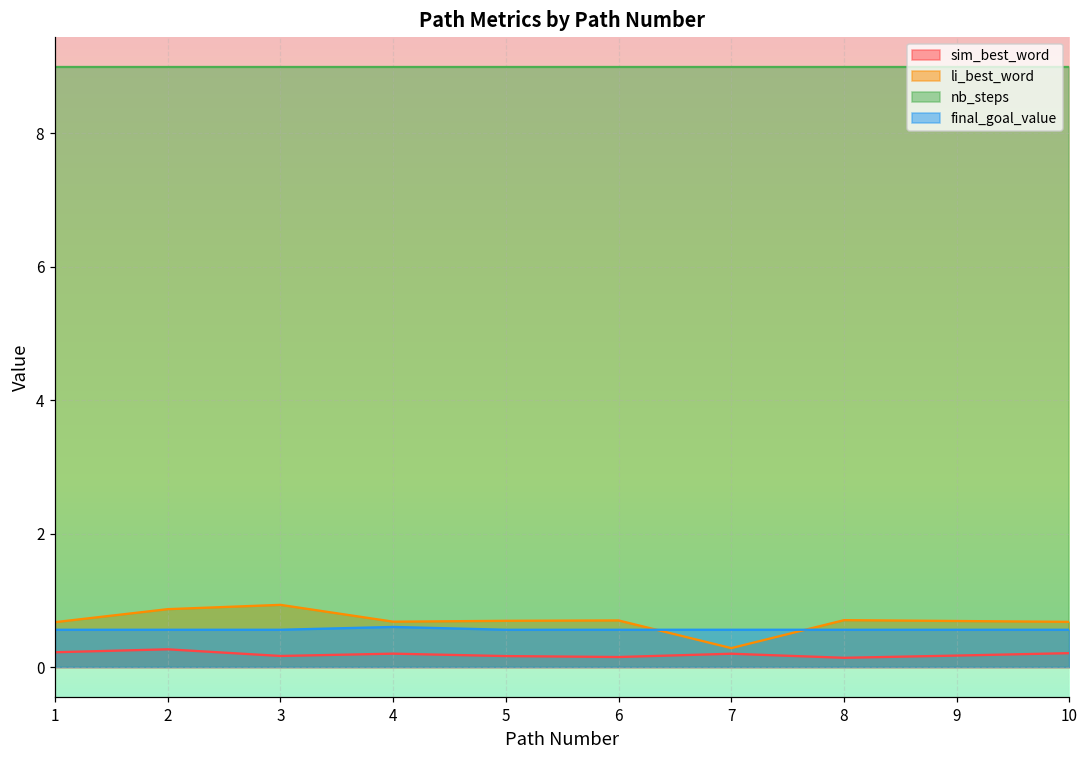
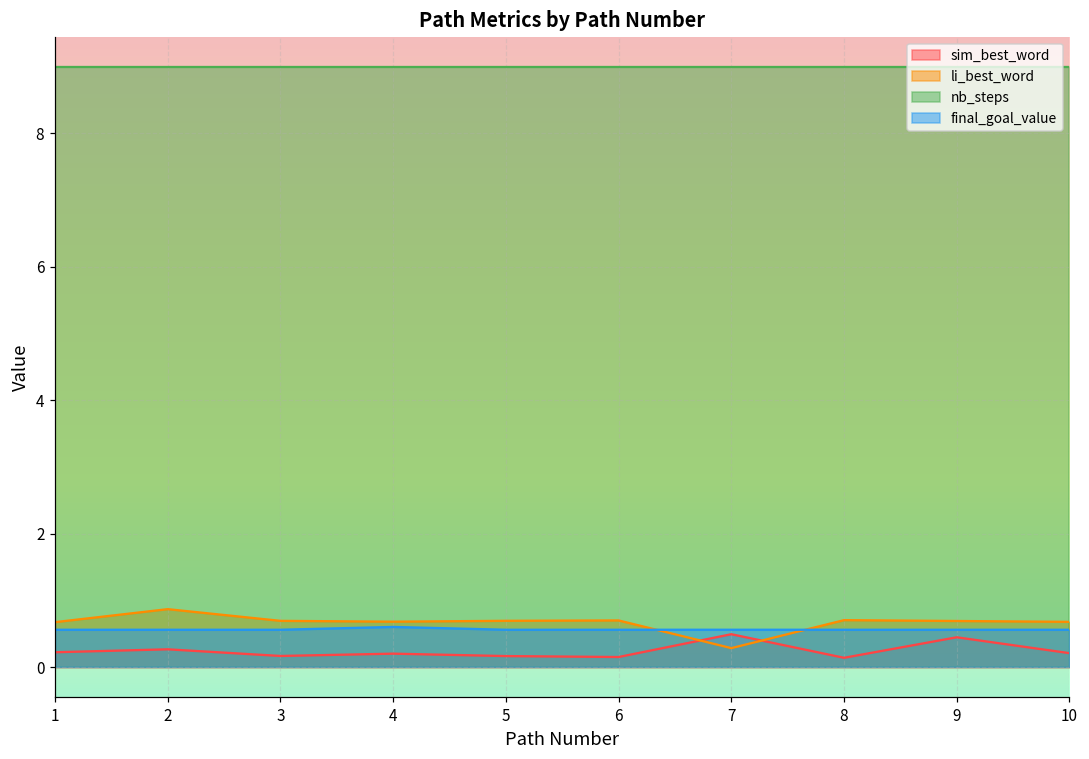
  {
    "sim_best_word": {
      "1": 0.2,
      "2": 0.3,
      "3": 0.2,
      "4": 0.2,
      "5": 0.2,
      "6": 0.2,
-     "7": 0.2,
+     "7": 0.5,
      "8": 0.1,
-     "9": 0.2,
+     "9": 0.4,
      "10": 0.2
    },
    "li_best_word": {
      "1": 0.7,
      "2": 0.9,
-     "3": 0.9,
+     "3": 0.7,
      "4": 0.7,
      "5": 0.7,
      "6": 0.7,
      "7": 0.3,
      "8": 0.7,
      "9": 0.7,
      "10": 0.7
    },
    "nb_steps": {
      "1": 9.0,
      "2": 9.0,
      "3": 9.0,
      "4": 9.0,
      "5": 9.0,
      "6": 9.0,
      "7": 9.0,
      "8": 9.0,
      "10": 9.0
    },
    "final_goal_value": {
      "1": 0.6,
      "2": 0.6,
      "3": 0.6,
      "4": 0.6,
      "5": 0.6,
      "6": 0.6,
      "7": 0.6,
      "8": 0.6,
      "9": 0.6,
      "10": 0.6
    }
  }
